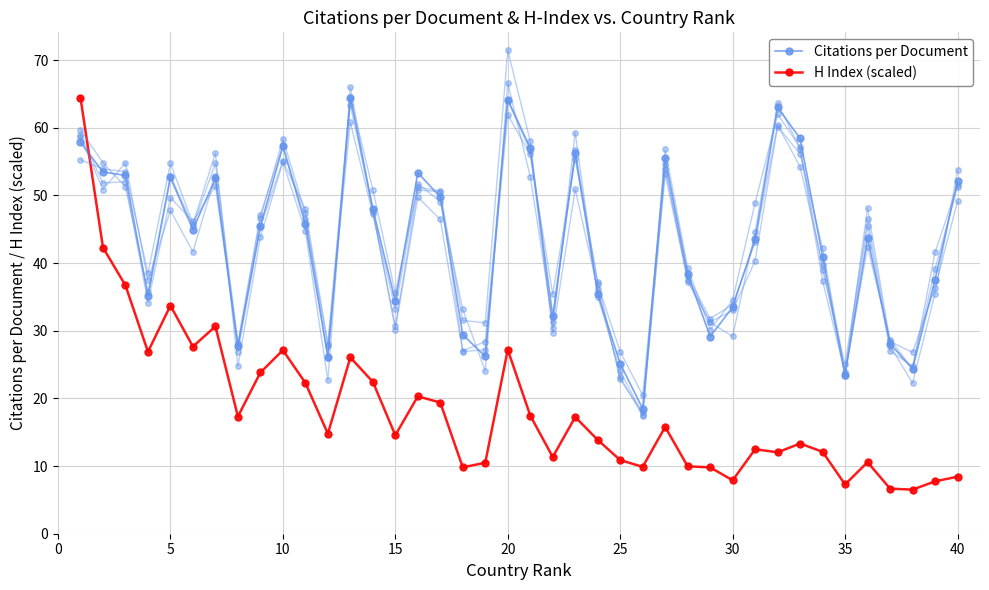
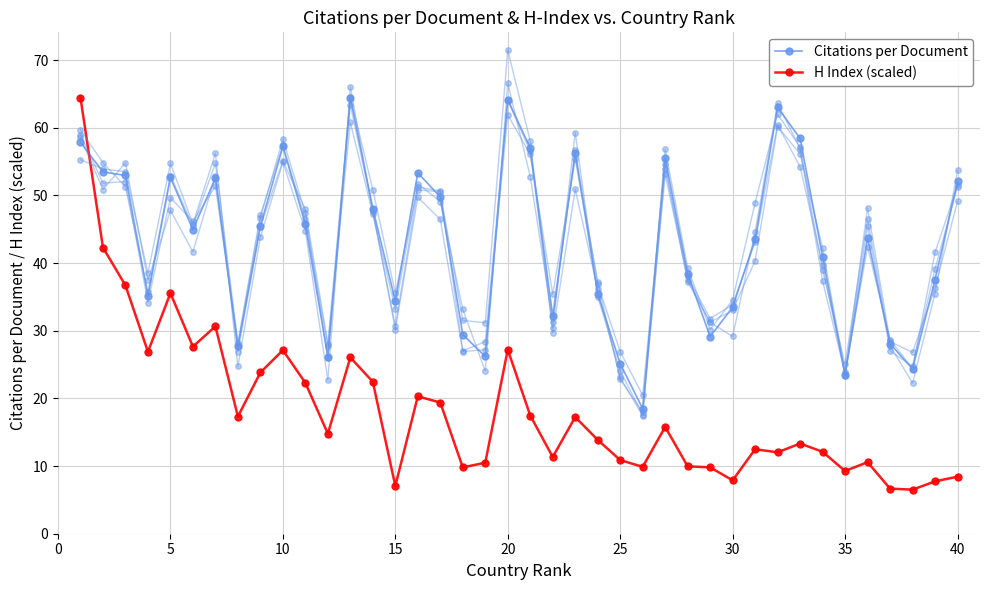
  {
    "H Index (scaled)": {
-     "5": 34,
+     "5": 36,
      "10": 27,
-     "15": 15,
+     "15": 7,
      "20": 27,
      "25": 11,
      "30": 8,
-     "35": 7,
+     "35": 9,
      "40": 8
    }
  }
